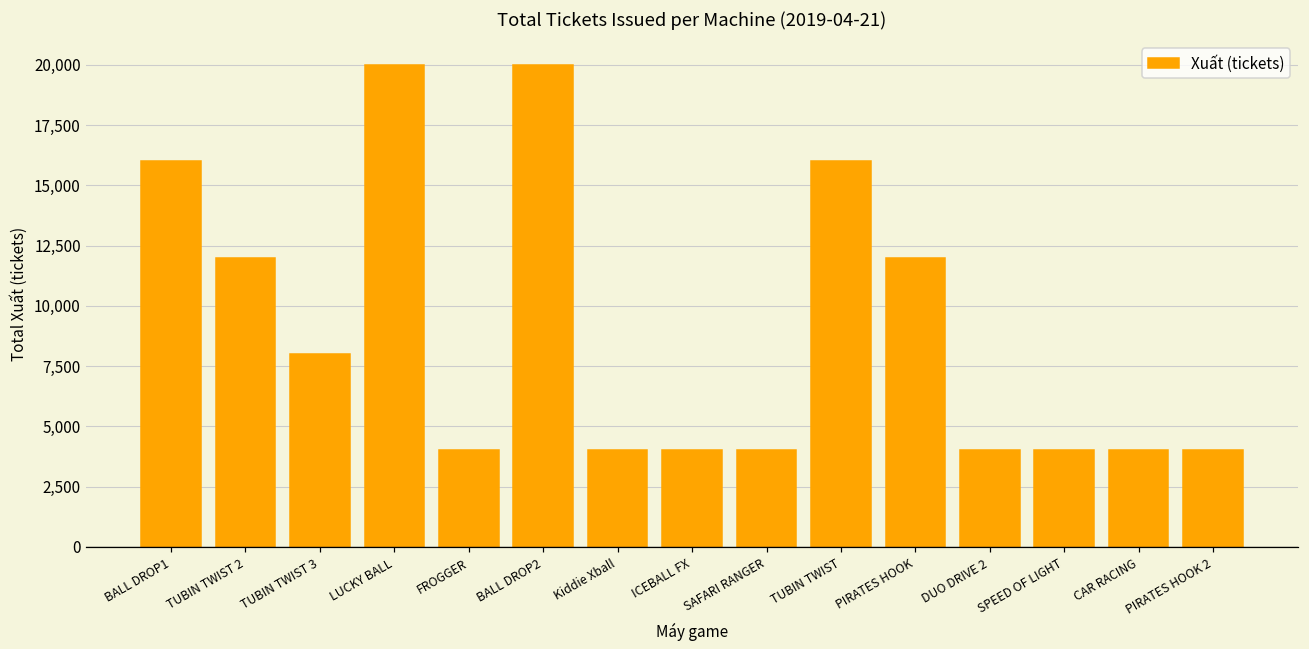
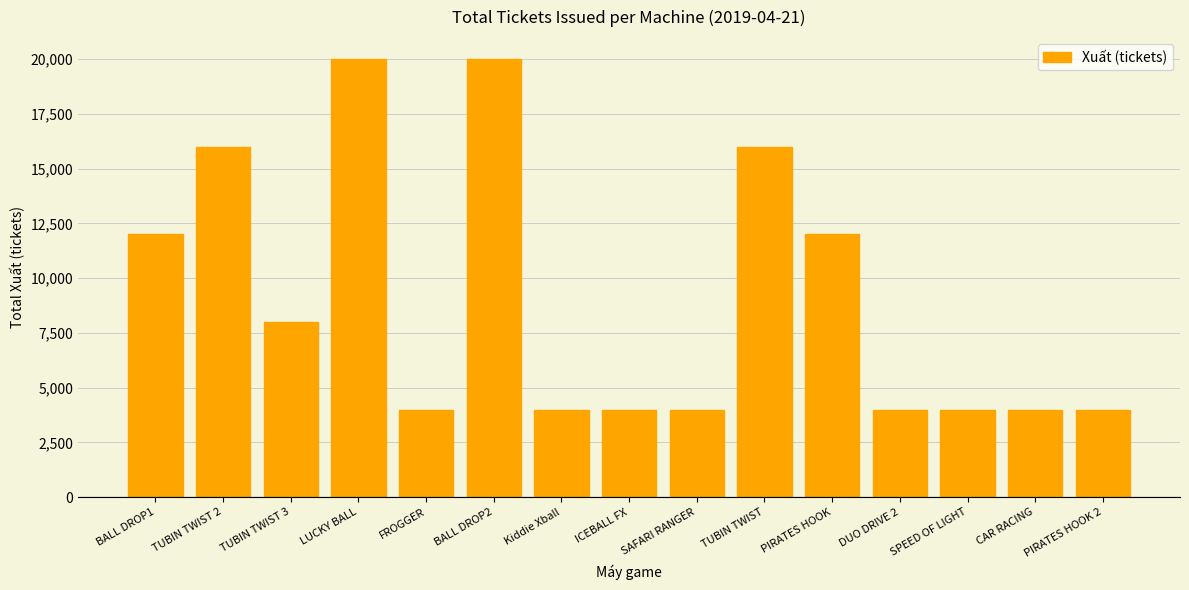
  {
-   "BALL DROP1": "16,000",
-   "TUBIN TWIST 2": "12,000",
+   "BALL DROP1": "12,000",
+   "TUBIN TWIST 2": "16,000",
    "TUBIN TWIST 3": "8,000",
    "LUCKY BALL": "20,000",
    "FROGGER": "4,000",
    "BALL DROP2": "20,000",
    "Kiddie Xball": "4,000",
    "ICEBALL FX": "4,000",
    "SAFARI RANGER": "4,000",
    "TUBIN TWIST": "16,000",
    "PIRATES HOOK": "12,000",
    "DUO DRIVE 2": "4,000",
    "SPEED OF LIGHT": "4,000",
    "CAR RACING": "4,000",
    "PIRATES HOOK 2": "4,000"
  }
